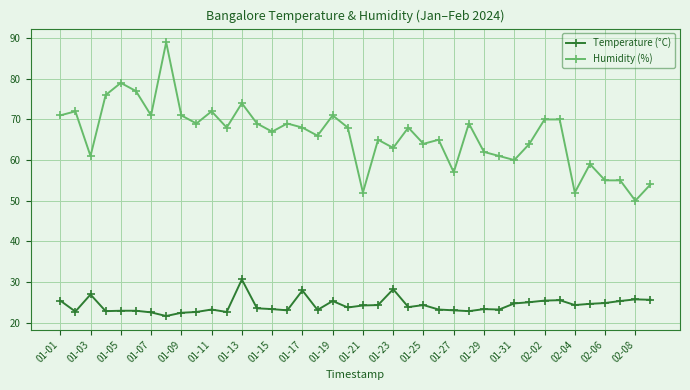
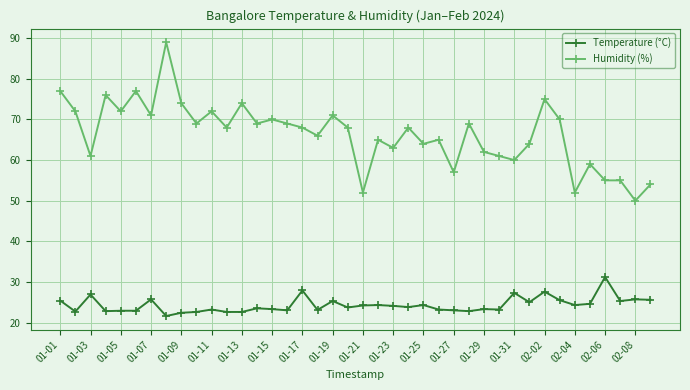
  {
    "Temperature (°C)": {
      "01-01": 25,
      "01-03": 27,
      "01-05": 23,
-     "01-07": 23,
+     "01-07": 26,
      "01-09": 22,
      "01-11": 23,
-     "01-13": 31,
+     "01-13": 23,
      "01-15": 23,
      "01-17": 28,
      "01-19": 25,
      "01-21": 24,
-     "01-23": 28,
+     "01-23": 24,
      "01-25": 24,
      "01-27": 23,
      "01-29": 23,
-     "01-31": 25,
-     "02-02": 25,
+     "01-31": 27,
+     "02-02": 28,
      "02-04": 24,
-     "02-06": 25,
+     "02-06": 31,
      "02-08": 26
    },
    "Humidity (%)": {
-     "01-01": 71,
+     "01-01": 77,
      "01-03": 61,
-     "01-05": 79,
+     "01-05": 72,
      "01-07": 71,
-     "01-09": 71,
+     "01-09": 74,
      "01-11": 72,
      "01-13": 74,
-     "01-15": 67,
+     "01-15": 70,
      "01-17": 68,
      "01-19": 71,
      "01-21": 52,
      "01-23": 63,
      "01-25": 64,
      "01-27": 57,
      "01-29": 62,
      "01-31": 60,
-     "02-02": 70,
+     "02-02": 75,
      "02-04": 52,
      "02-06": 55,
      "02-08": 50
    }
  }
